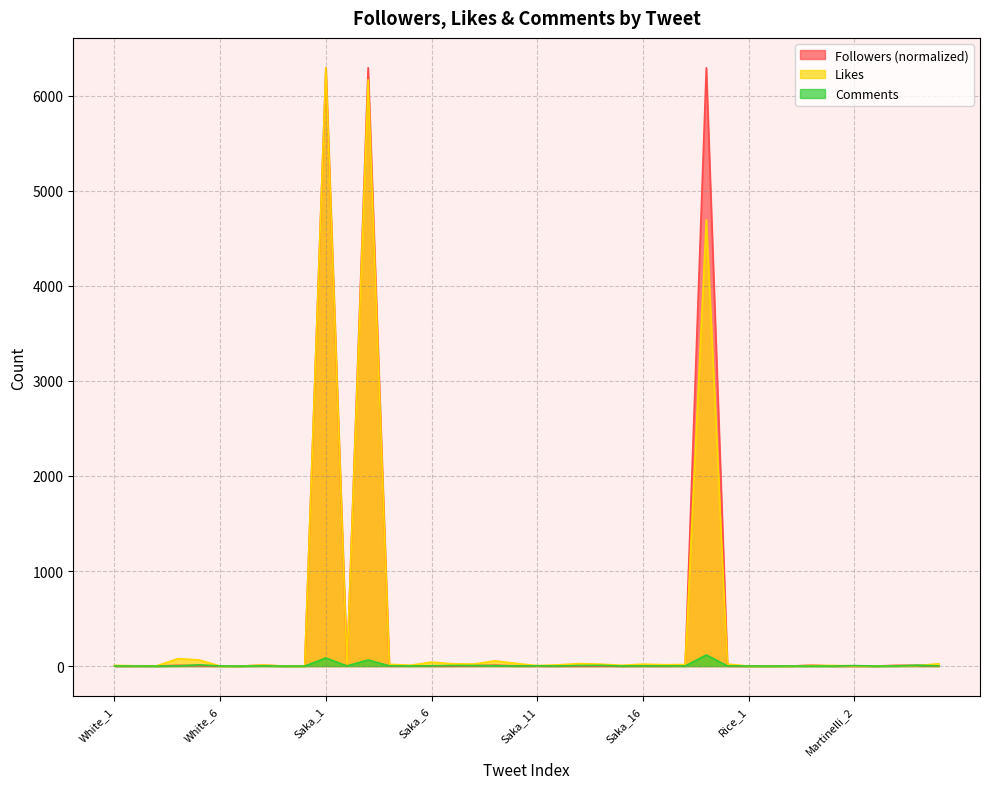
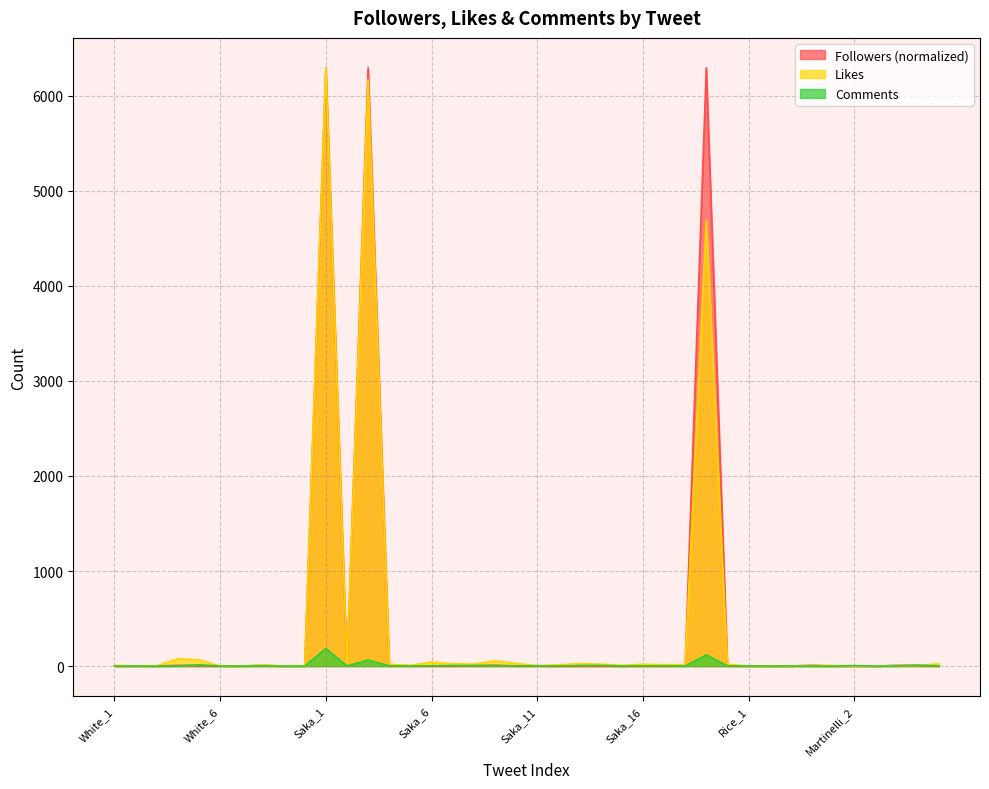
  {
    "Likes": {
      "Saka_6": 0
    },
    "Comments": {
-     "Saka_1": 100
+     "Saka_1": 200
    }
  }
